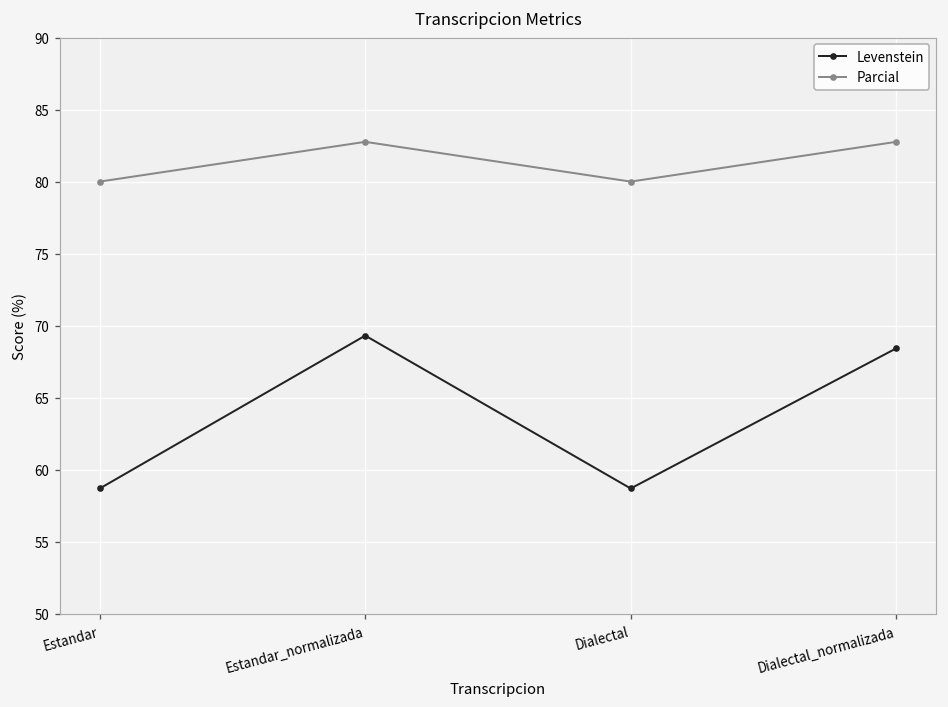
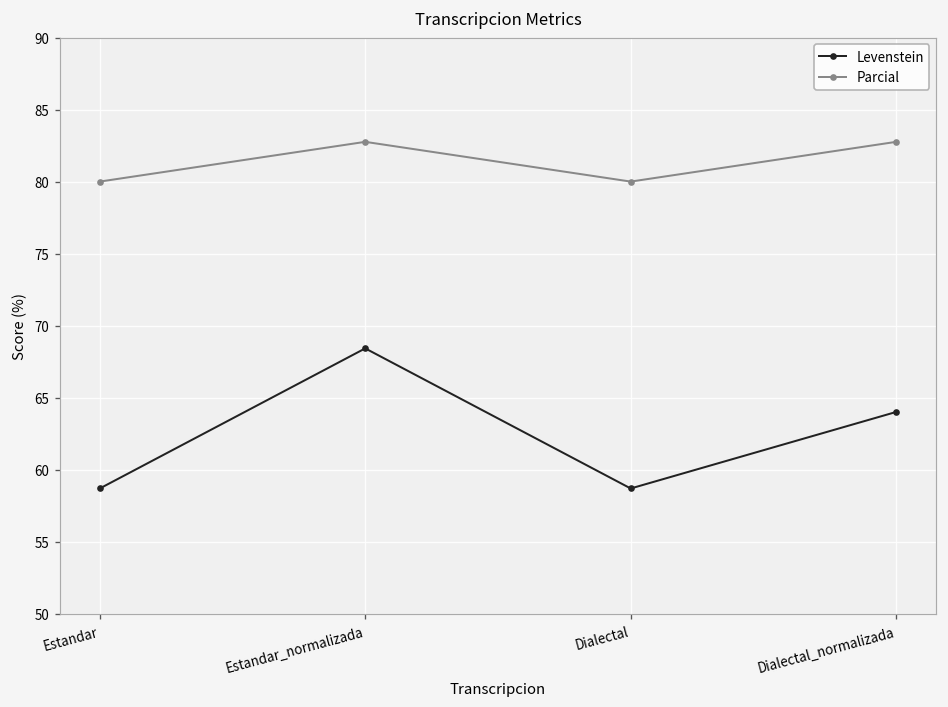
  {
    "Levenstein": {
      "Estandar": 58.7,
-     "Estandar_normalizada": 69.3,
+     "Estandar_normalizada": 68.4,
      "Dialectal": 58.7,
-     "Dialectal_normalizada": 68.4
+     "Dialectal_normalizada": 64.0
    },
    "Parcial": {
      "Estandar": 80.0,
      "Estandar_normalizada": 82.8,
      "Dialectal": 80.0,
      "Dialectal_normalizada": 82.8
    }
  }
